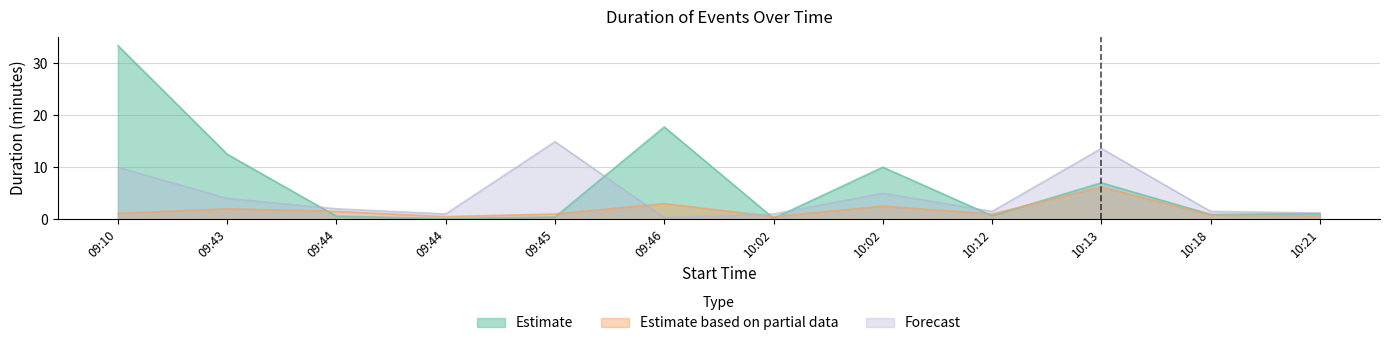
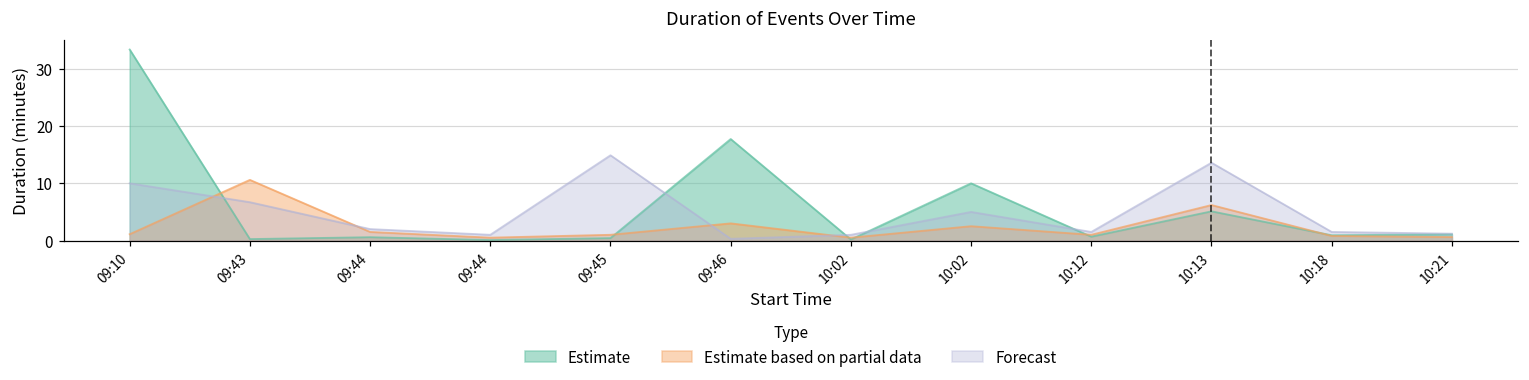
  {
    "Estimate": {
      "09:10": 33,
-     "09:43": 13,
+     "09:43": 0,
      "09:45": 0,
      "09:46": 18,
-     "10:13": 7
+     "10:13": 5
    },
    "Estimate based on partial data": {
      "09:10": 1,
-     "09:43": 2,
+     "09:43": 11,
      "09:45": 1,
      "09:46": 3,
      "10:13": 6
    },
    "Forecast": {
      "09:10": 10,
-     "09:43": 4,
+     "09:43": 7,
      "09:45": 15,
      "09:46": 0,
      "10:12": 2,
      "10:13": 14,
      "10:18": 2
    }
  }
